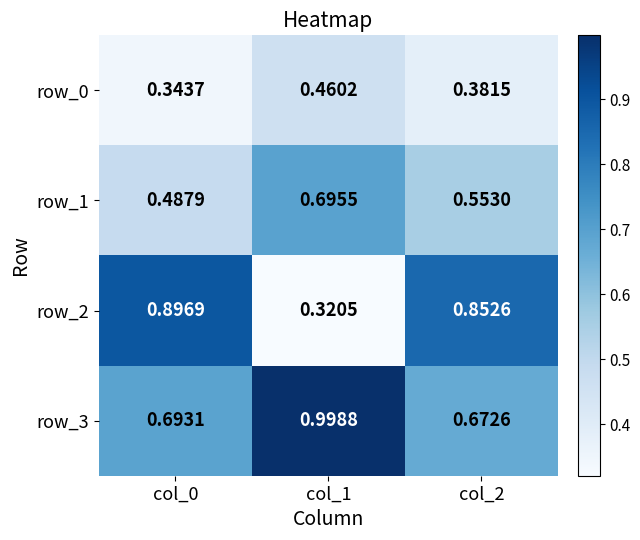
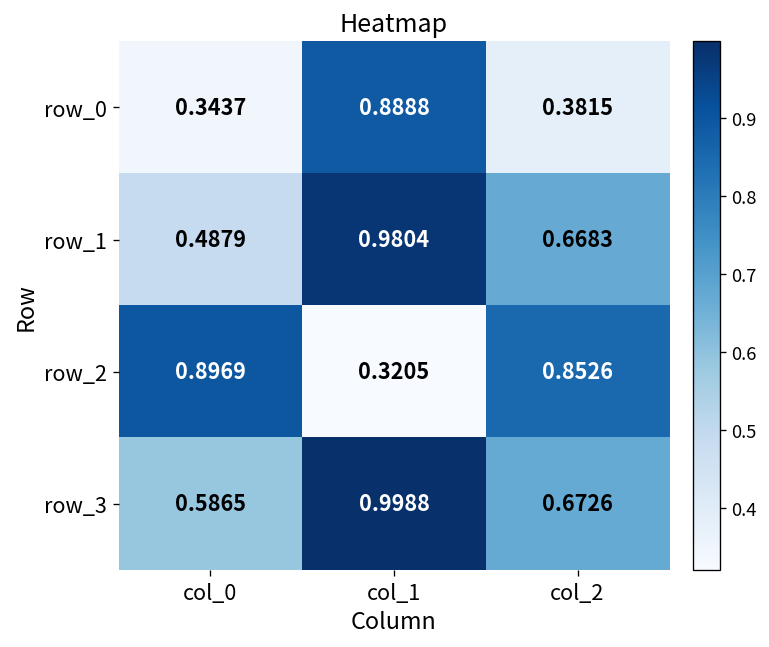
  {
    "row_0": {
      "col_0": 0.3437,
-     "col_1": 0.4602,
+     "col_1": 0.8888,
      "col_2": 0.3815
    },
    "row_1": {
      "col_0": 0.4879,
-     "col_1": 0.6955,
-     "col_2": 0.5530
+     "col_1": 0.9804,
+     "col_2": 0.6683
    },
    "row_2": {
      "col_0": 0.8969,
      "col_1": 0.3205,
      "col_2": 0.8526
    },
    "row_3": {
-     "col_0": 0.6931,
+     "col_0": 0.5865,
      "col_1": 0.9988,
      "col_2": 0.6726
    }
  }
